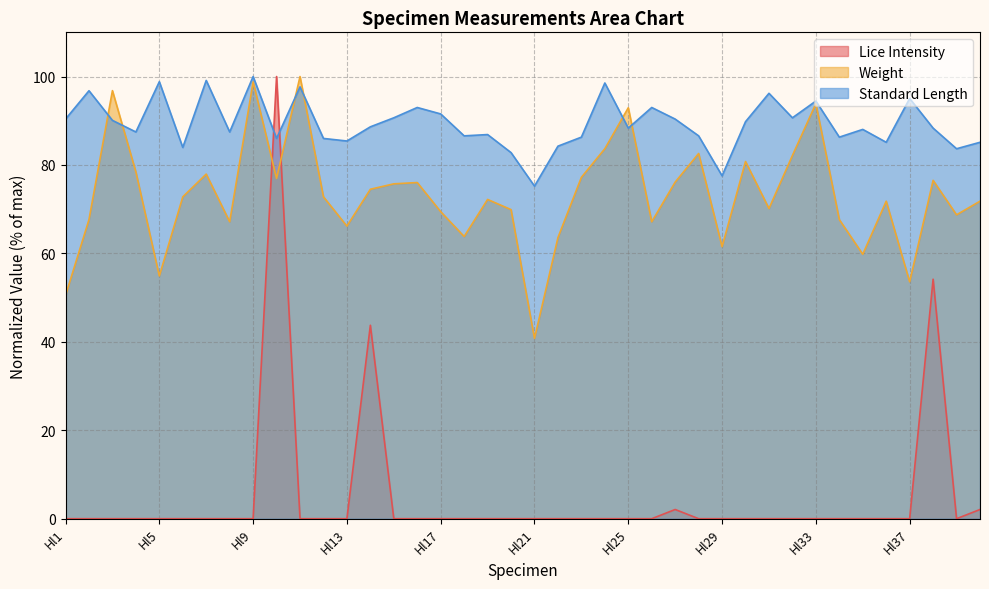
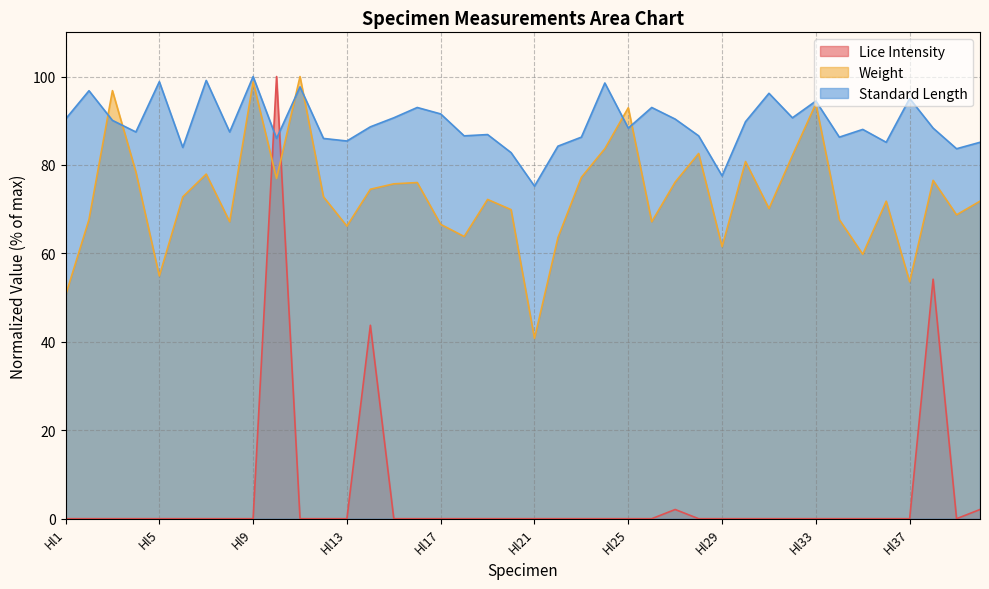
  {
    "Lice Intensity": {
      "Hl1": 0,
      "Hl5": 0,
      "Hl9": 0,
      "Hl13": 0,
      "Hl17": 0,
      "Hl21": 0,
      "Hl25": 0,
      "Hl29": 0,
      "Hl33": 0,
      "Hl37": 0
    },
    "Weight": {
      "Hl1": 50,
      "Hl5": 55,
      "Hl9": 99,
      "Hl13": 66,
-     "Hl17": 69,
+     "Hl17": 67,
      "Hl21": 41,
      "Hl25": 93,
      "Hl29": 62,
      "Hl37": 54
    },
    "Standard Length": {
      "Hl1": 90,
      "Hl5": 99,
      "Hl9": 100,
      "Hl13": 85,
      "Hl17": 92,
      "Hl21": 75,
      "Hl25": 88,
      "Hl29": 78
    }
  }
